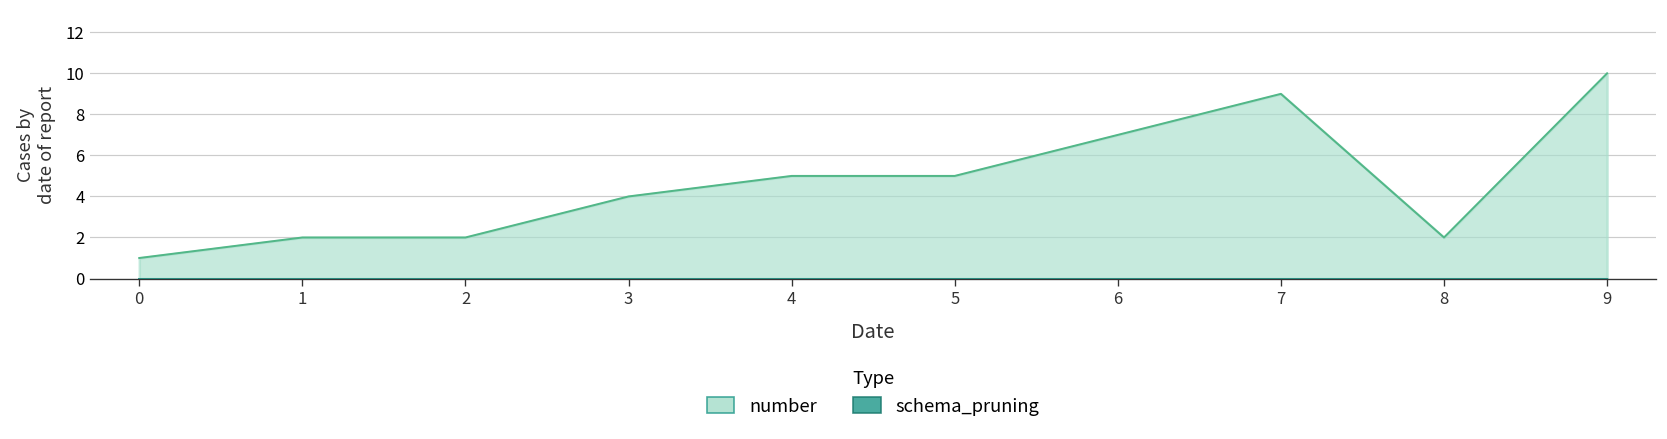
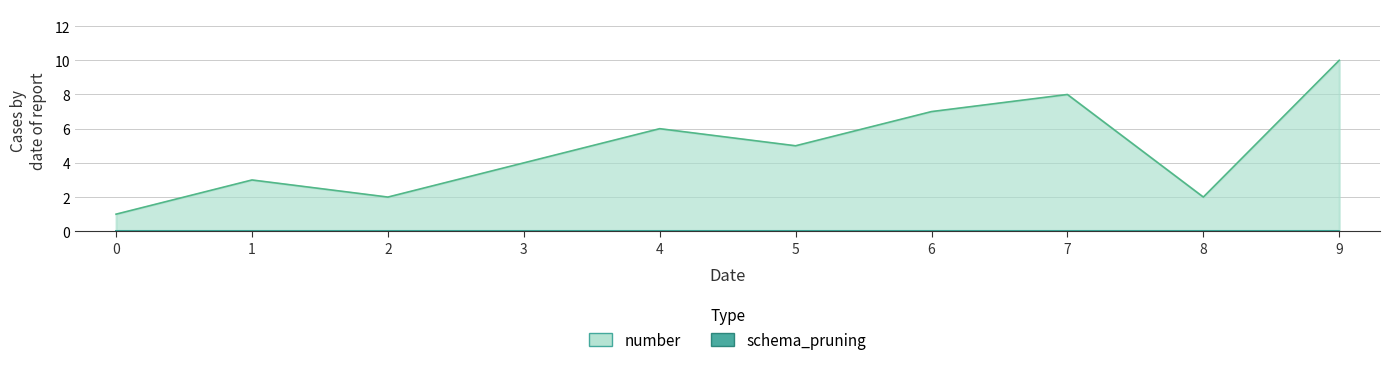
  {
    "schema_pruning": {
      "0": 0,
      "1": 0,
      "2": 0,
      "3": 0,
      "4": 0,
      "5": 0,
      "6": 0,
      "7": 0,
      "8": 0,
      "9": 0
    },
    "number": {
      "0": 1,
-     "1": 2,
+     "1": 3,
      "2": 2,
      "3": 4,
-     "4": 5,
+     "4": 6,
      "5": 5,
      "6": 7,
-     "7": 9,
+     "7": 8,
      "8": 2,
      "9": 10
    }
  }
